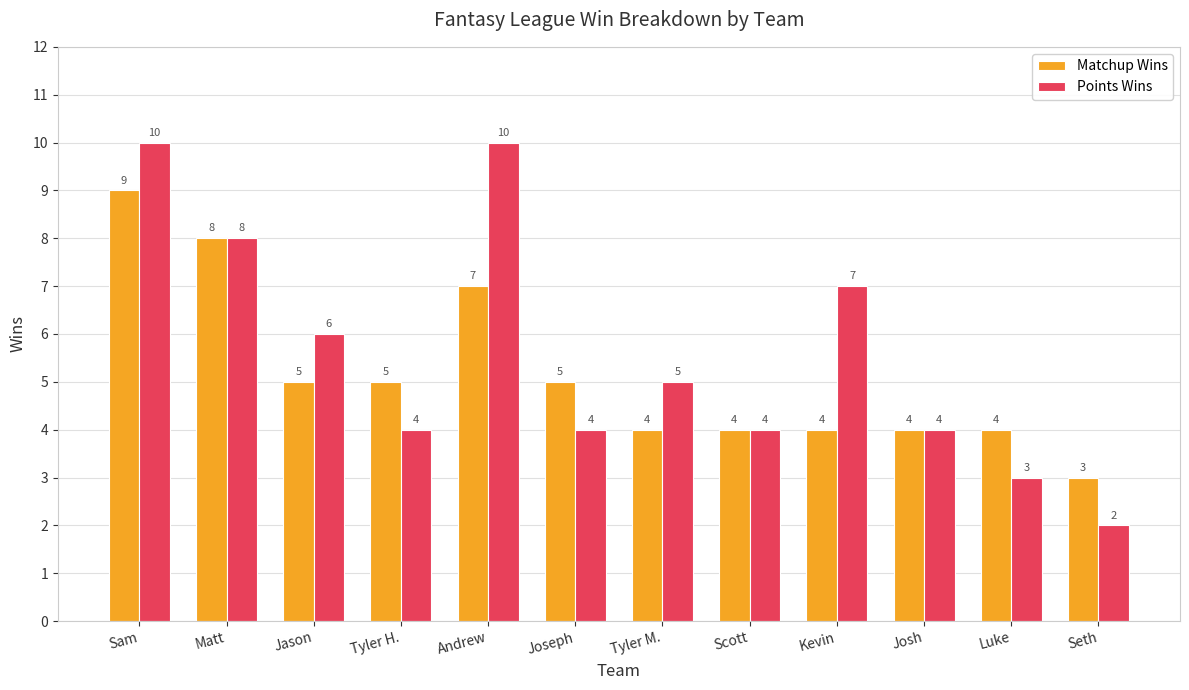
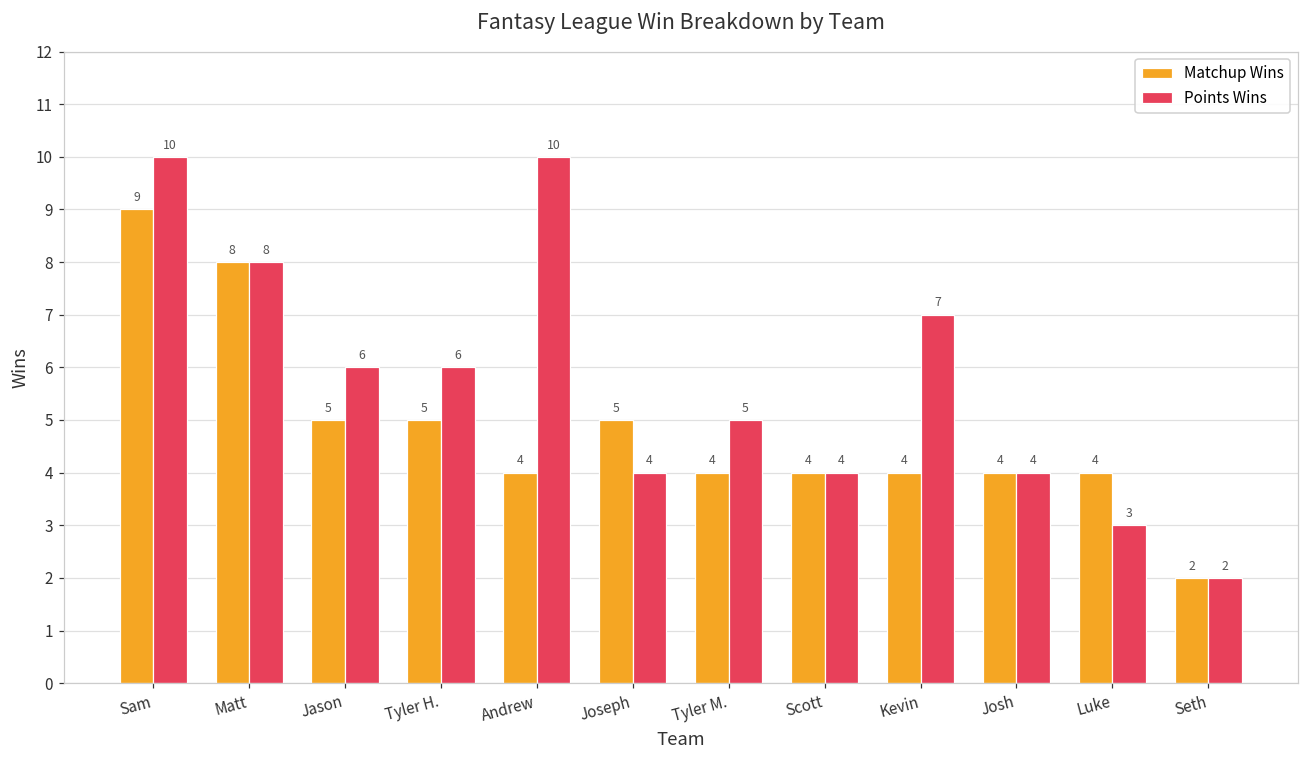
  {
    "Matchup Wins": {
      "Sam": 9,
      "Matt": 8,
      "Jason": 5,
      "Tyler H.": 5,
-     "Andrew": 7,
+     "Andrew": 4,
      "Joseph": 5,
      "Tyler M.": 4,
      "Scott": 4,
      "Kevin": 4,
      "Josh": 4,
      "Luke": 4,
-     "Seth": 3
+     "Seth": 2
    },
    "Points Wins": {
      "Sam": 10,
      "Matt": 8,
      "Jason": 6,
-     "Tyler H.": 4,
+     "Tyler H.": 6,
      "Andrew": 10,
      "Joseph": 4,
      "Tyler M.": 5,
      "Scott": 4,
      "Kevin": 7,
      "Josh": 4,
      "Luke": 3,
      "Seth": 2
    }
  }
